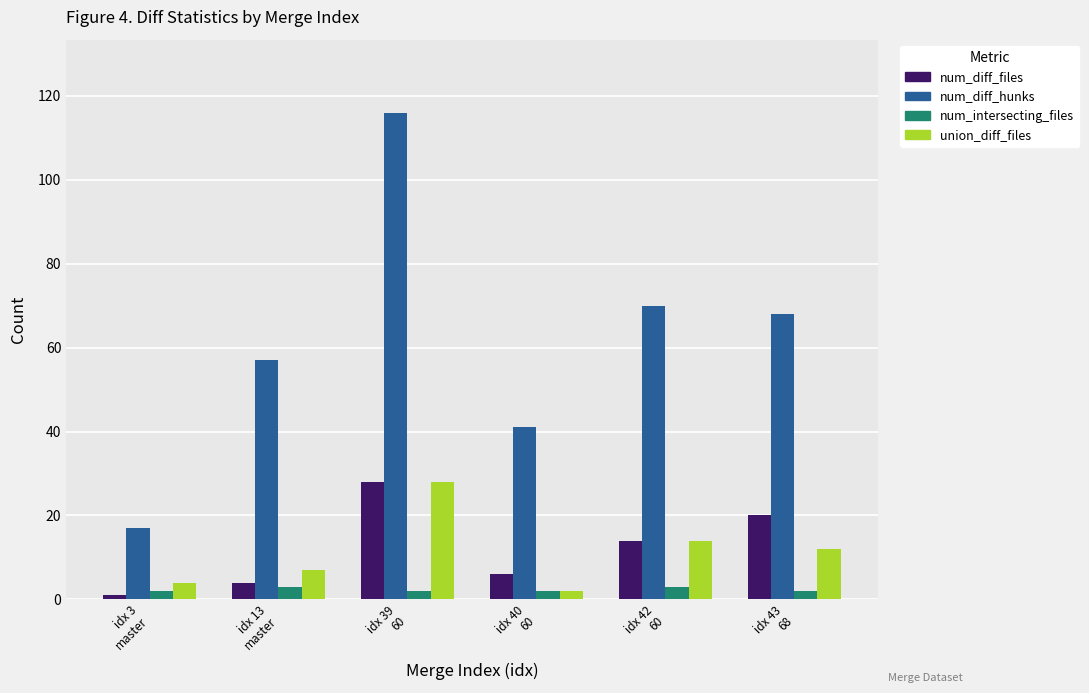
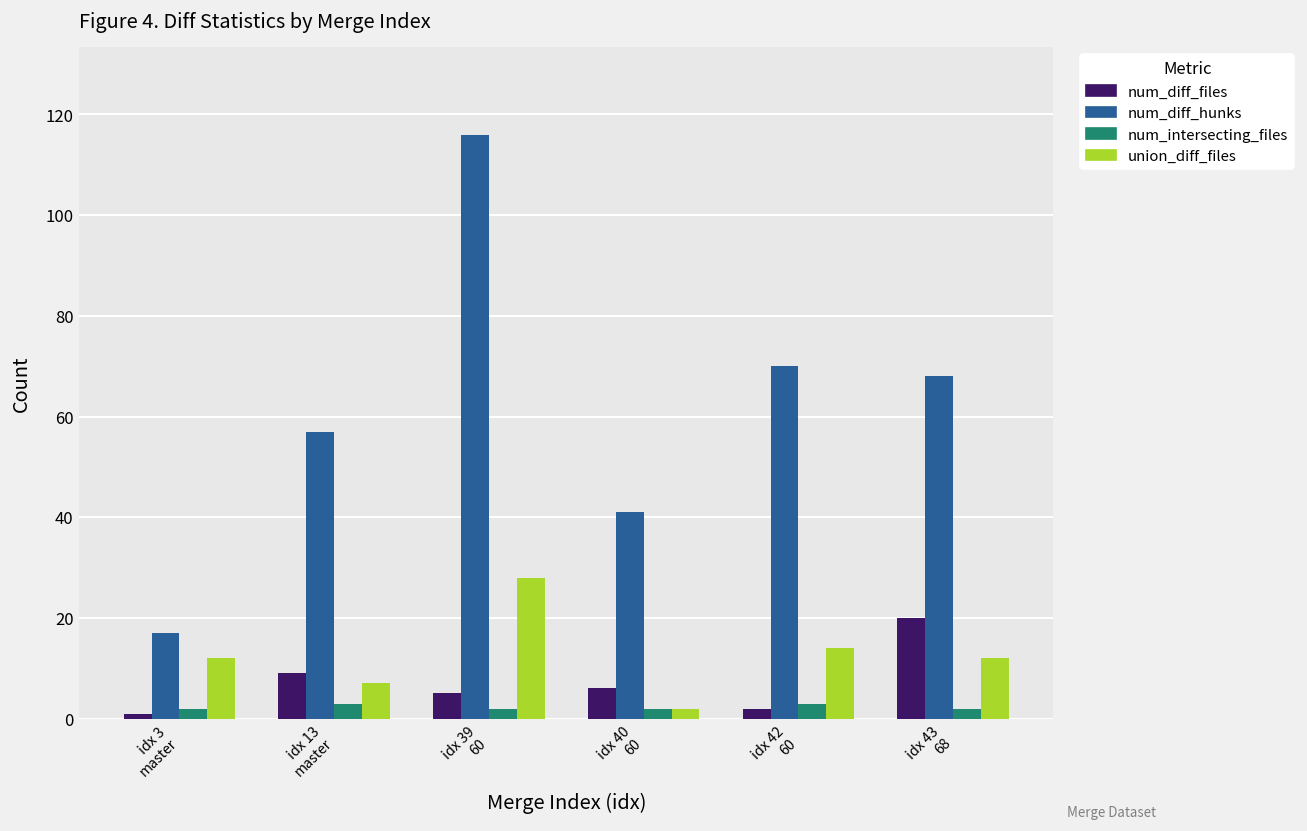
  {
    "num_diff_files": {
      "idx 3 master": 1,
-     "idx 13 master": 4,
-     "idx 39 60": 28,
+     "idx 13 master": 9,
+     "idx 39 60": 5,
      "idx 40 60": 6,
-     "idx 42 60": 14,
+     "idx 42 60": 2,
      "idx 43 68": 20
    },
    "union_diff_files": {
-     "idx 3 master": 4,
+     "idx 3 master": 12,
      "idx 13 master": 7,
      "idx 39 60": 28,
      "idx 40 60": 2,
      "idx 42 60": 14,
      "idx 43 68": 12
    }
  }
